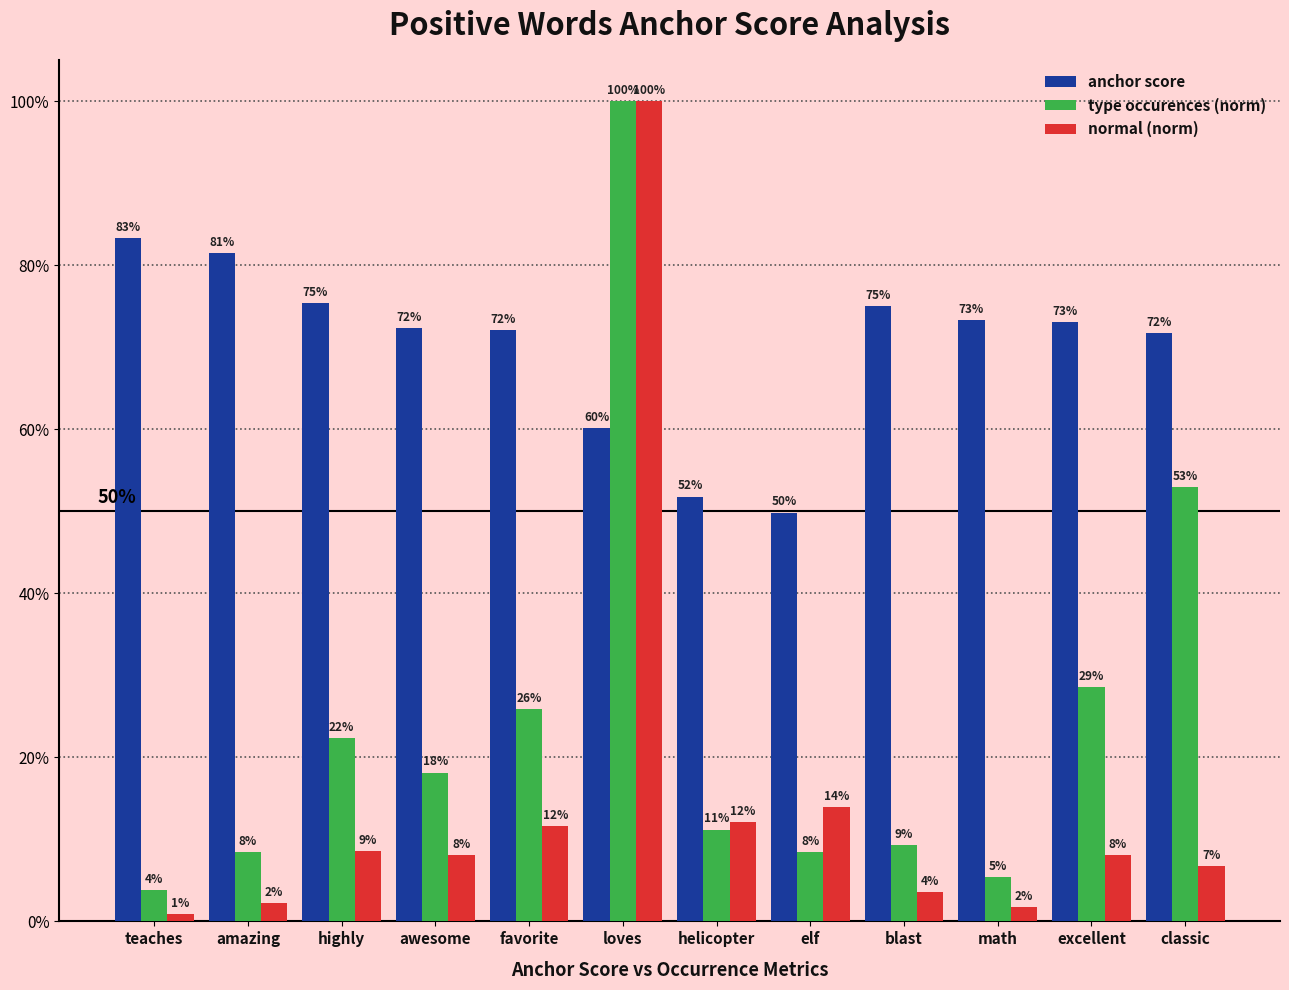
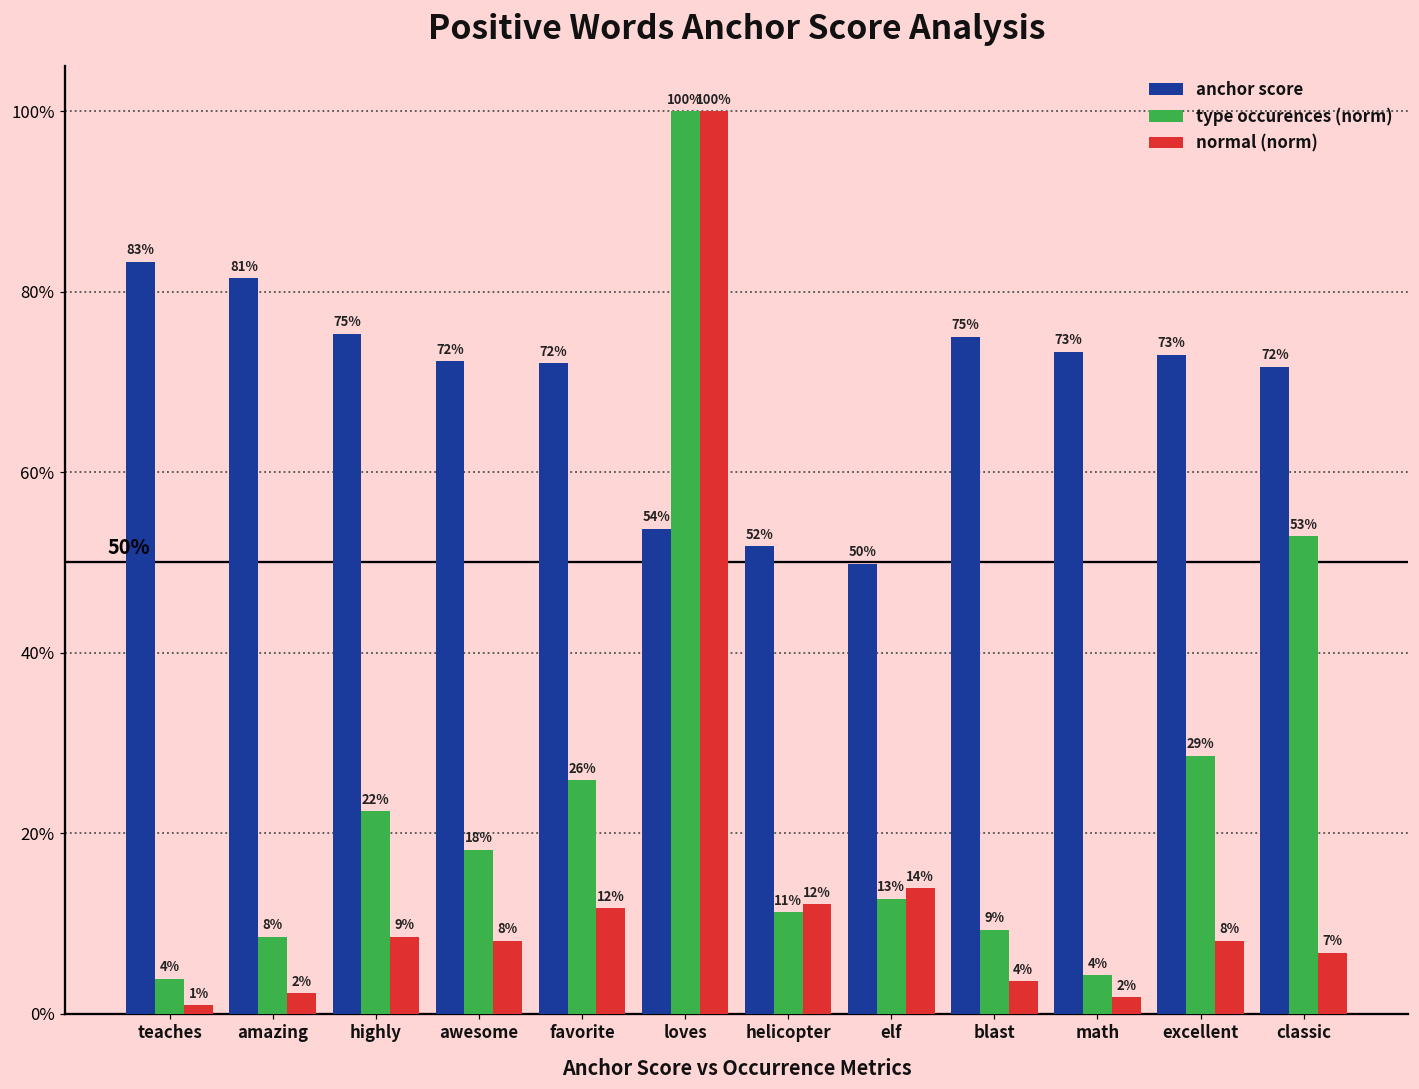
  {
    "anchor score": {
      "teaches": "83%",
      "amazing": "81%",
      "highly": "75%",
      "awesome": "72%",
      "favorite": "72%",
-     "loves": "60%",
+     "loves": "54%",
      "helicopter": "52%",
      "elf": "50%",
      "blast": "75%",
      "math": "73%",
      "excellent": "73%",
      "classic": "72%"
    },
    "type occurences (norm)": {
      "teaches": "4%",
      "amazing": "8%",
      "highly": "22%",
      "awesome": "18%",
      "favorite": "26%",
      "helicopter": "11%",
-     "elf": "8%",
+     "elf": "13%",
      "blast": "9%",
-     "math": "5%",
+     "math": "4%",
      "excellent": "29%",
      "classic": "53%"
    },
    "normal (norm)": {
      "teaches": "1%",
      "amazing": "2%",
      "highly": "9%",
      "awesome": "8%",
      "favorite": "12%",
      "helicopter": "12%",
      "elf": "14%",
      "blast": "4%",
      "math": "2%",
      "excellent": "8%",
      "classic": "7%"
    }
  }
